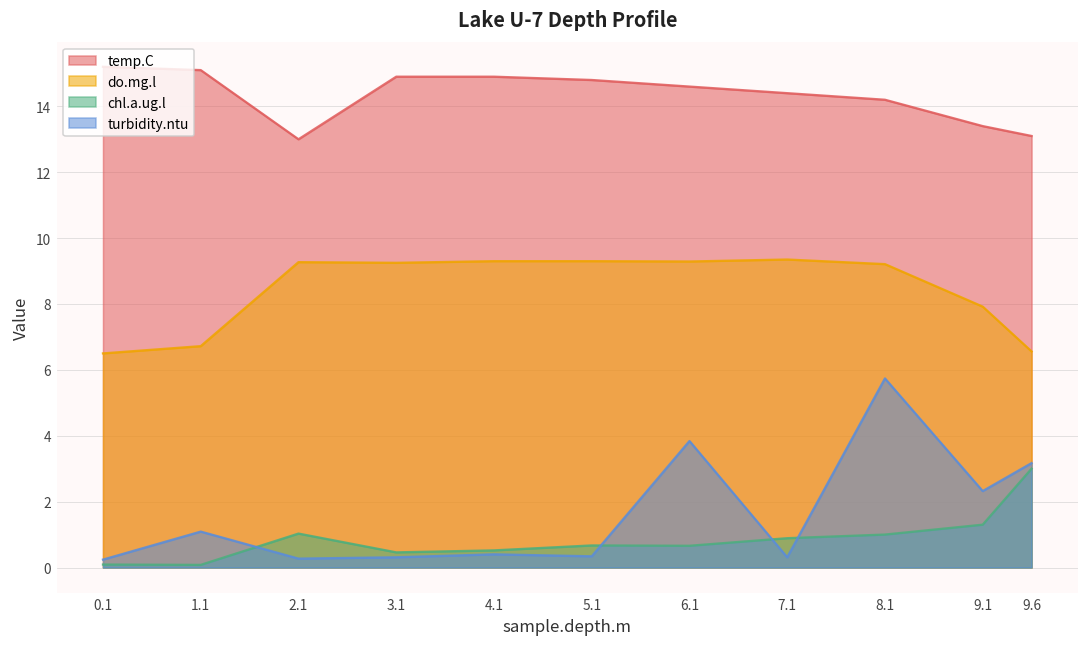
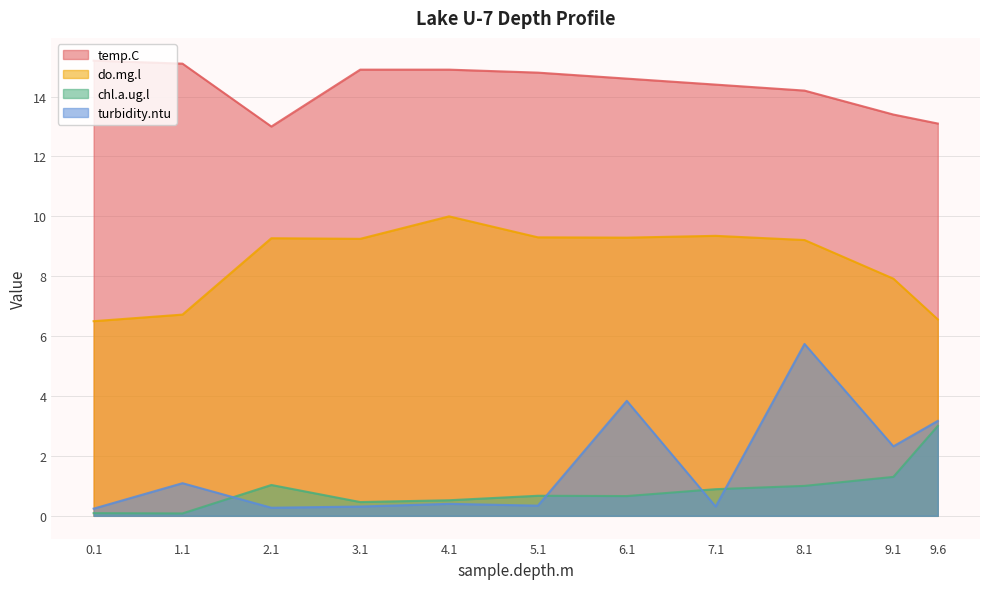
  {
    "temp.C": {
      "1.1": 15.1,
      "2.1": 13.0,
      "3.1": 14.9,
      "4.1": 14.9,
      "5.1": 14.8,
      "6.1": 14.6,
      "7.1": 14.4,
      "8.1": 14.2,
      "9.1": 13.4,
      "9.6": 13.1
    },
    "do.mg.l": {
      "0.1": 6.5,
      "1.1": 6.7,
      "2.1": 9.3,
      "3.1": 9.3,
-     "4.1": 9.3,
+     "4.1": 10.0,
      "5.1": 9.3,
      "6.1": 9.3,
      "7.1": 9.4,
      "8.1": 9.2,
      "9.1": 7.9,
      "9.6": 6.6
    },
    "chl.a.ug.l": {
      "0.1": 0.1,
      "1.1": 0.1,
      "2.1": 1.0,
      "3.1": 0.5,
      "4.1": 0.5,
      "5.1": 0.7,
      "6.1": 0.7,
      "7.1": 0.9,
      "8.1": 1.0,
      "9.1": 1.3,
      "9.6": 3.0
    },
    "turbidity.ntu": {
      "0.1": 0.2,
      "1.1": 1.1,
      "2.1": 0.3,
      "3.1": 0.3,
      "4.1": 0.4,
      "5.1": 0.3,
      "6.1": 3.8,
      "7.1": 0.3,
      "8.1": 5.7,
      "9.1": 2.3,
      "9.6": 3.2
    }
  }
